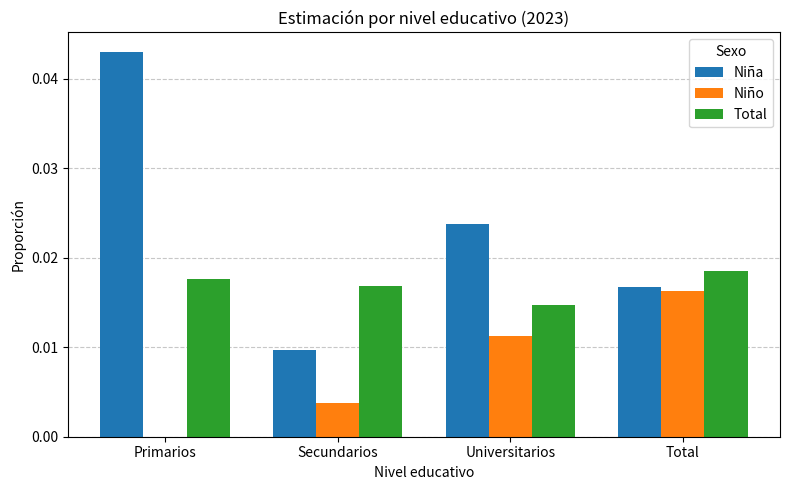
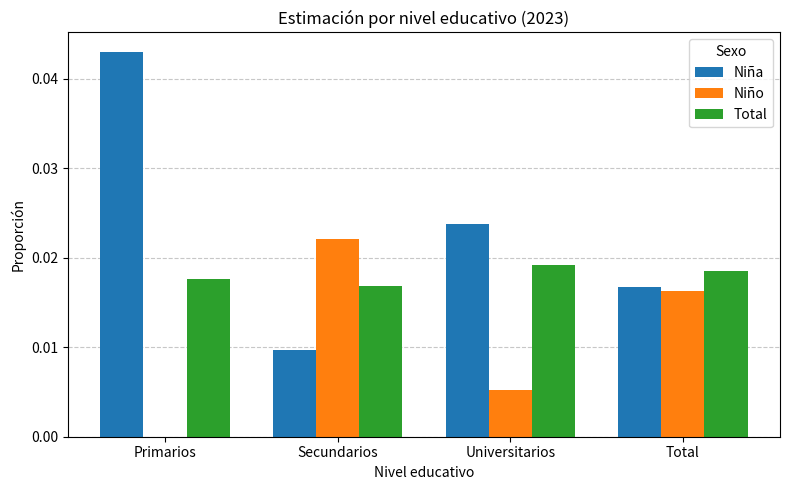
  {
    "Niña": {
      "Primarios": 0.043,
      "Secundarios": 0.010,
      "Universitarios": 0.024,
      "Total": 0.017
    },
    "Niño": {
      "Primarios": 0.000,
-     "Secundarios": 0.004,
-     "Universitarios": 0.011,
+     "Secundarios": 0.022,
+     "Universitarios": 0.005,
      "Total": 0.016
    },
    "Total": {
      "Primarios": 0.018,
      "Secundarios": 0.017,
-     "Universitarios": 0.015,
+     "Universitarios": 0.019,
      "Total": 0.019
    }
  }
